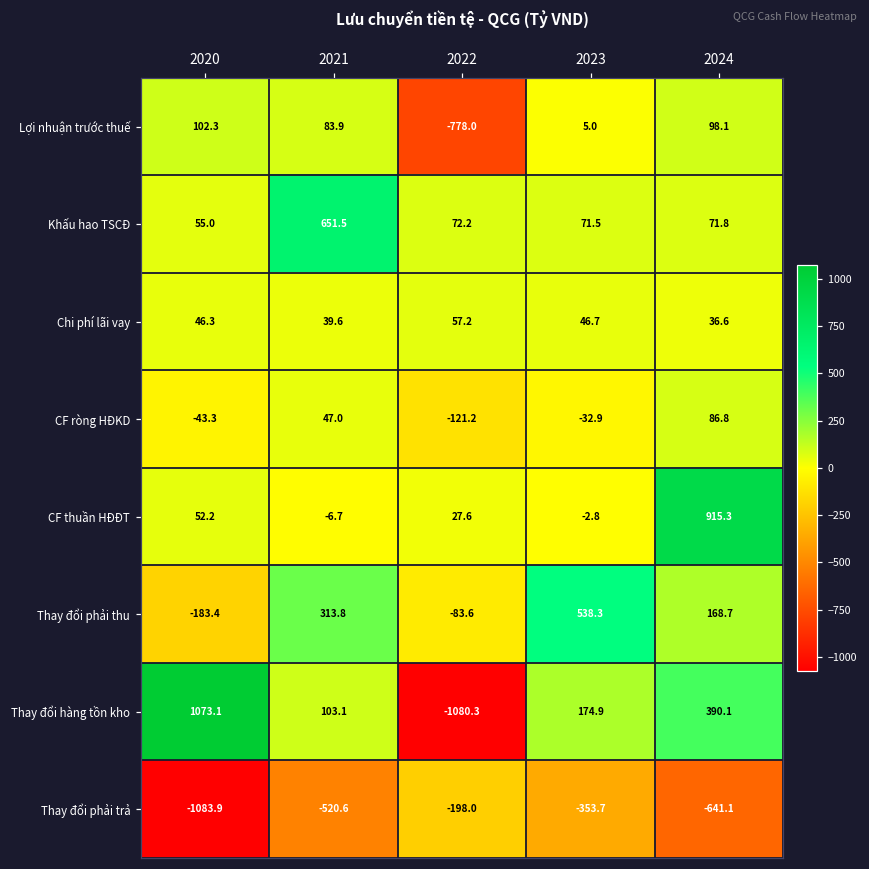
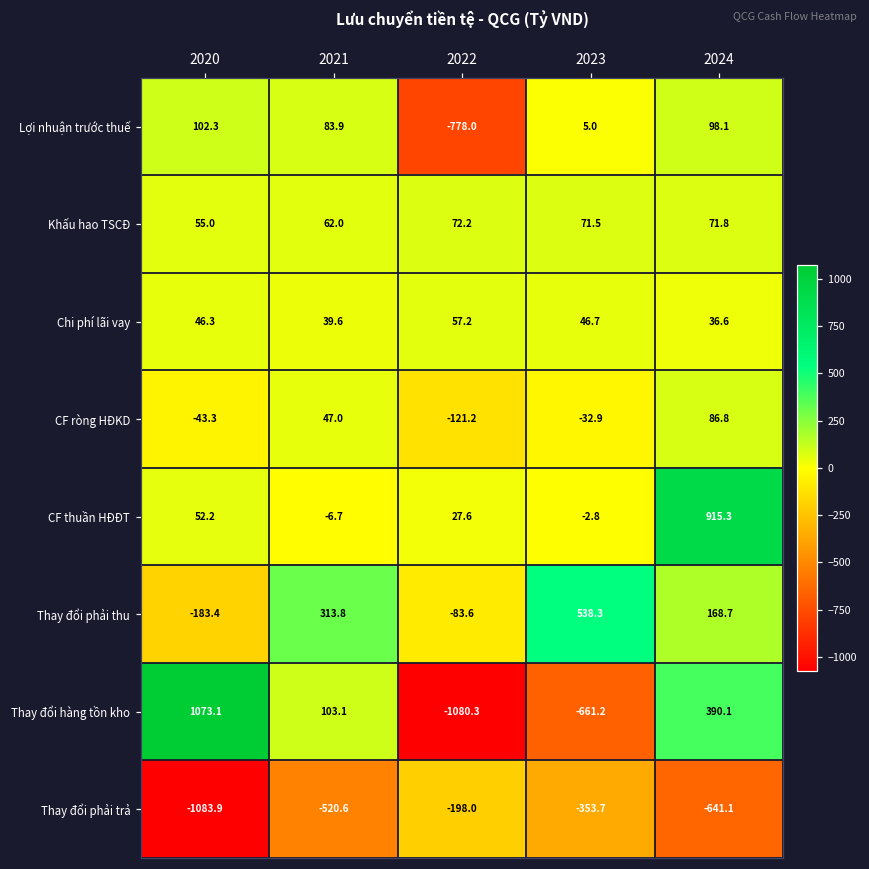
  {
    "Lợi nhuận trước thuế": {
      "2020": 102.3,
      "2021": 83.9,
      "2022": -778.0,
      "2023": 5.0,
      "2024": 98.1
    },
    "Khấu hao TSCĐ": {
      "2020": 55.0,
-     "2021": 651.5,
+     "2021": 62.0,
      "2022": 72.2,
      "2023": 71.5,
      "2024": 71.8
    },
    "Chi phí lãi vay": {
      "2020": 46.3,
      "2021": 39.6,
      "2022": 57.2,
      "2023": 46.7,
      "2024": 36.6
    },
    "CF ròng HĐKD": {
      "2020": -43.3,
      "2021": 47.0,
      "2022": -121.2,
      "2023": -32.9,
      "2024": 86.8
    },
    "CF thuần HĐĐT": {
      "2020": 52.2,
      "2021": -6.7,
      "2022": 27.6,
      "2023": -2.8,
      "2024": 915.3
    },
    "Thay đổi phải thu": {
      "2020": -183.4,
      "2021": 313.8,
      "2022": -83.6,
      "2023": 538.3,
      "2024": 168.7
    },
    "Thay đổi hàng tồn kho": {
      "2020": 1073.1,
      "2021": 103.1,
      "2022": -1080.3,
-     "2023": 174.9,
+     "2023": -661.2,
      "2024": 390.1
    },
    "Thay đổi phải trả": {
      "2020": -1083.9,
      "2021": -520.6,
      "2022": -198.0,
      "2023": -353.7,
      "2024": -641.1
    }
  }
